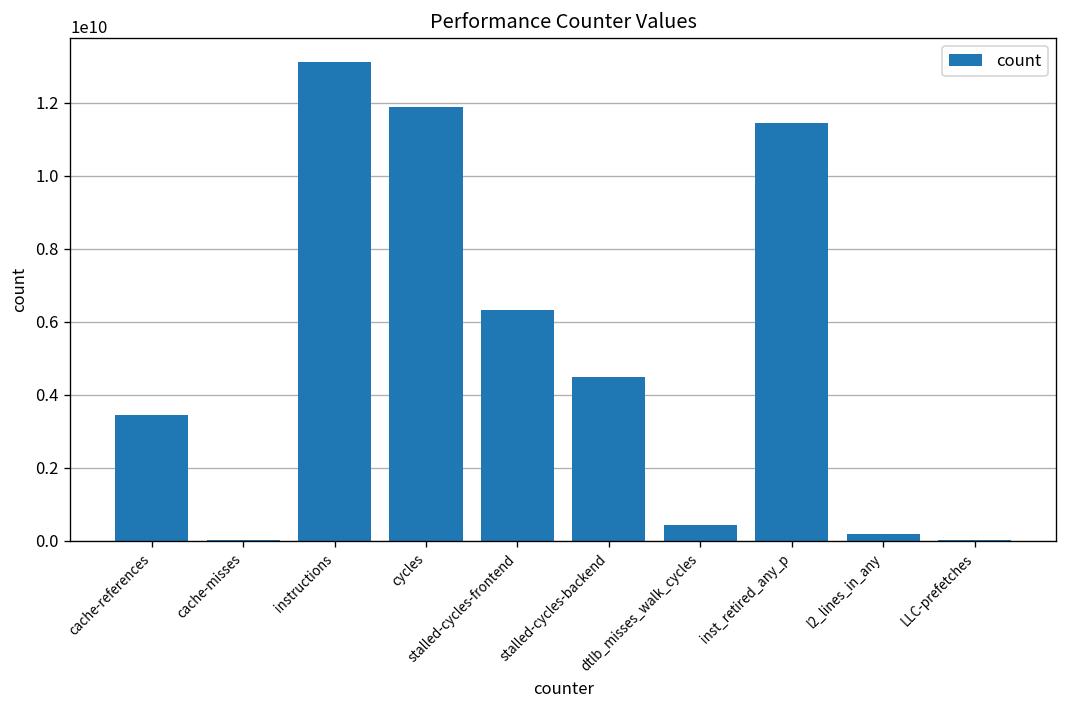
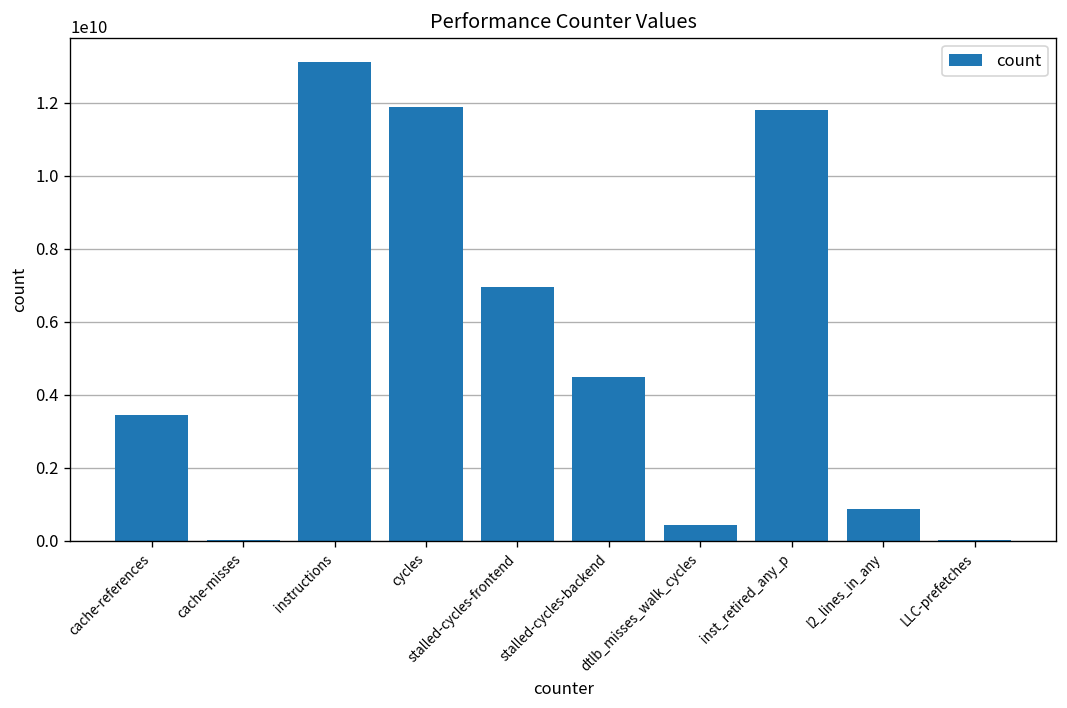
  {
    "cache-references": 3400000000,
    "instructions": 13100000000,
    "cycles": 11900000000,
-   "stalled-cycles-frontend": 6300000000,
+   "stalled-cycles-frontend": 6900000000,
    "stalled-cycles-backend": 4500000000,
    "dtlb_misses_walk_cycles": 400000000,
-   "inst_retired_any_p": 11500000000,
-   "l2_lines_in_any": 200000000
+   "inst_retired_any_p": 11800000000,
+   "l2_lines_in_any": 900000000
  }
